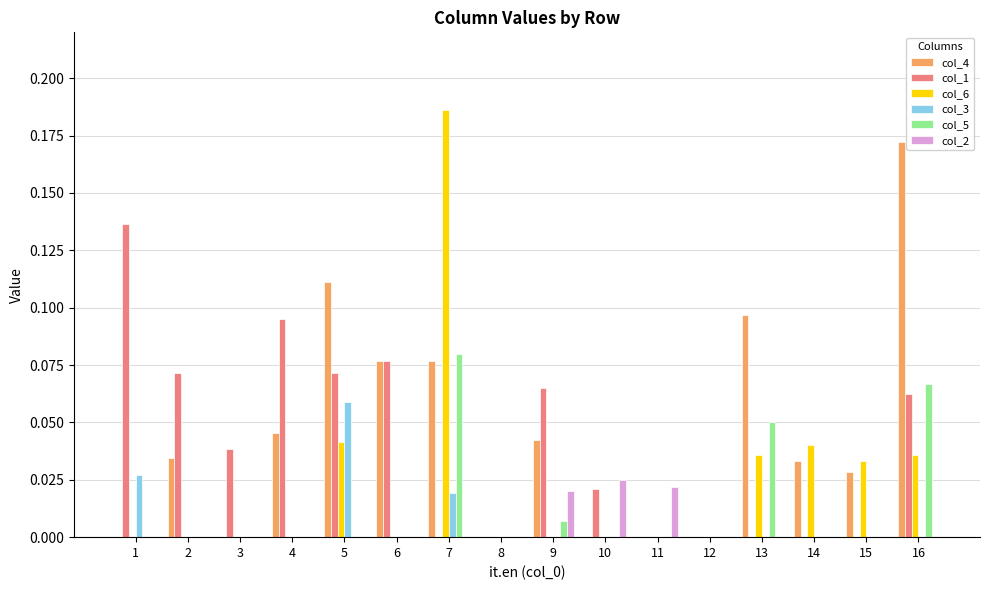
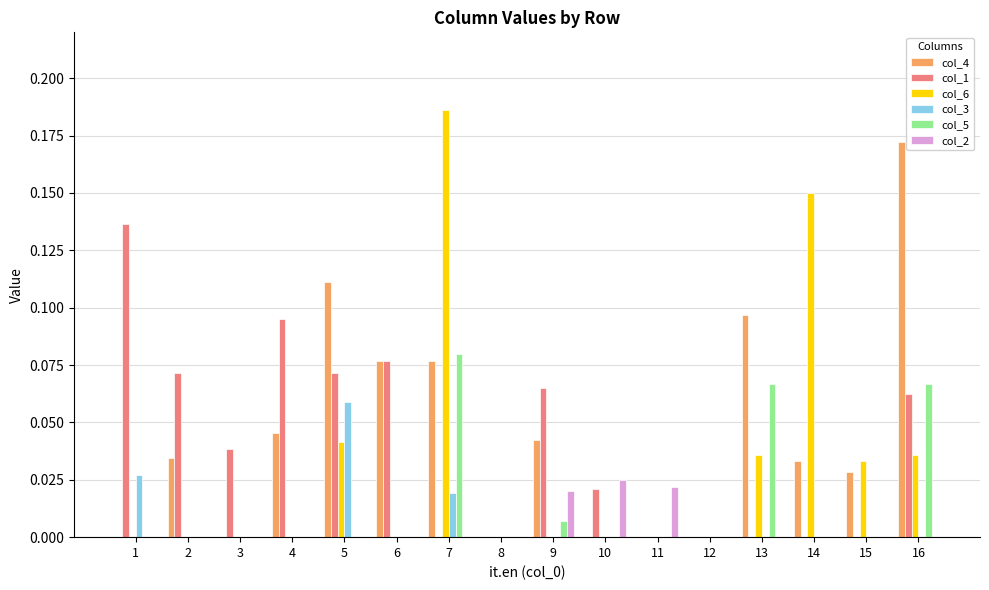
  {
    "col_6": {
      "1": 0.00,
      "2": 0.00,
      "3": 0.00,
      "4": 0.00,
      "5": 0.042,
      "6": 0.00,
      "7": 0.186,
      "8": 0.00,
      "9": 0.00,
      "10": 0.00,
      "11": 0.00,
      "12": 0.00,
      "13": 0.036,
-     "14": 0.04,
+     "14": 0.15,
      "15": 0.033,
      "16": 0.036
    },
    "col_3": {
      "1": 0.027,
      "2": 0.000,
      "3": 0.000,
      "4": 0.000,
      "5": 0.059,
      "6": 0.000,
      "7": 0.019,
      "8": 0.000,
      "9": 0.000,
      "10": 0.000,
      "11": 0.000,
      "12": 0.000,
      "13": 0.000,
      "14": 0.000,
      "15": 0.000,
      "16": 0.000
    },
    "col_5": {
      "1": 0.000,
      "2": 0.000,
      "3": 0.000,
      "4": 0.000,
      "5": 0.000,
      "6": 0.000,
      "7": 0.080,
      "8": 0.000,
      "9": 0.007,
      "10": 0.000,
      "11": 0.000,
      "12": 0.000,
-     "13": 0.050,
+     "13": 0.067,
      "14": 0.000,
      "15": 0.000,
      "16": 0.067
    },
    "col_2": {
      "1": 0.000,
      "2": 0.000,
      "3": 0.000,
      "4": 0.000,
      "5": 0.000,
      "6": 0.000,
      "7": 0.000,
      "8": 0.000,
      "9": 0.020,
      "10": 0.025,
      "11": 0.022,
      "12": 0.000,
      "13": 0.000,
      "14": 0.000,
      "15": 0.000,
      "16": 0.000
    }
  }
